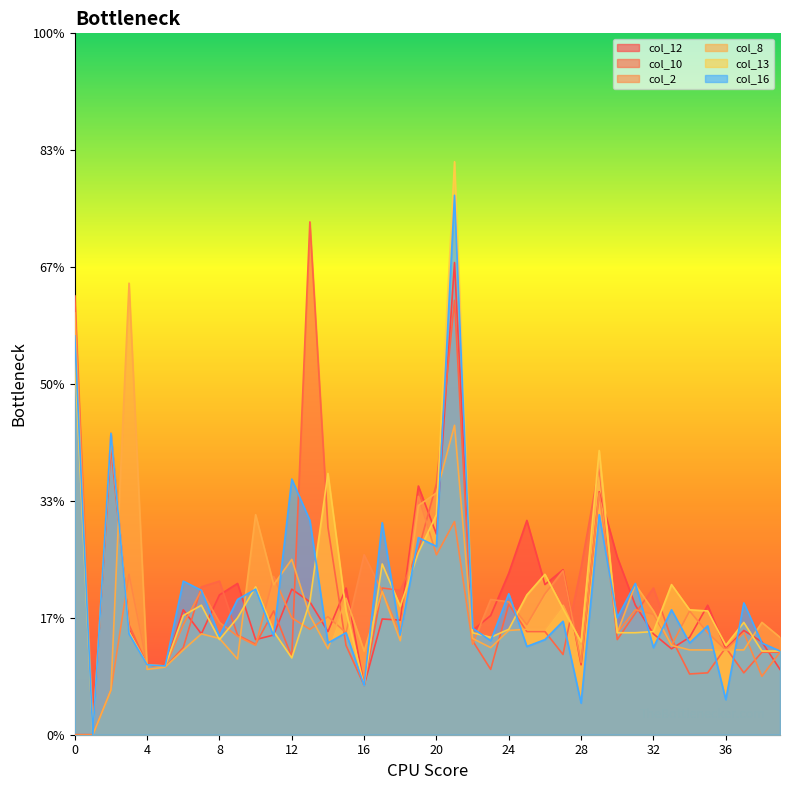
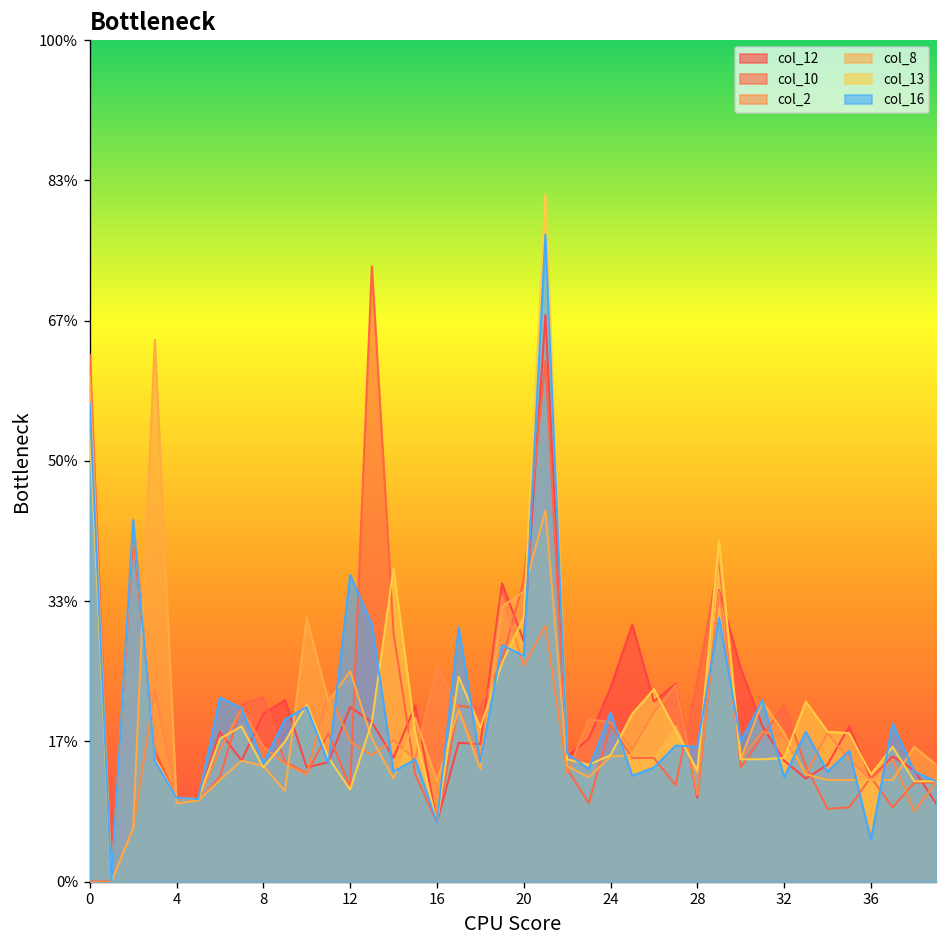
  {
    "col_16": {
      "0": "57%",
      "12": "36%",
      "20": "27%",
      "24": "20%",
-     "28": "5%",
+     "28": "16%",
      "32": "12%",
      "36": "5%"
    }
  }
